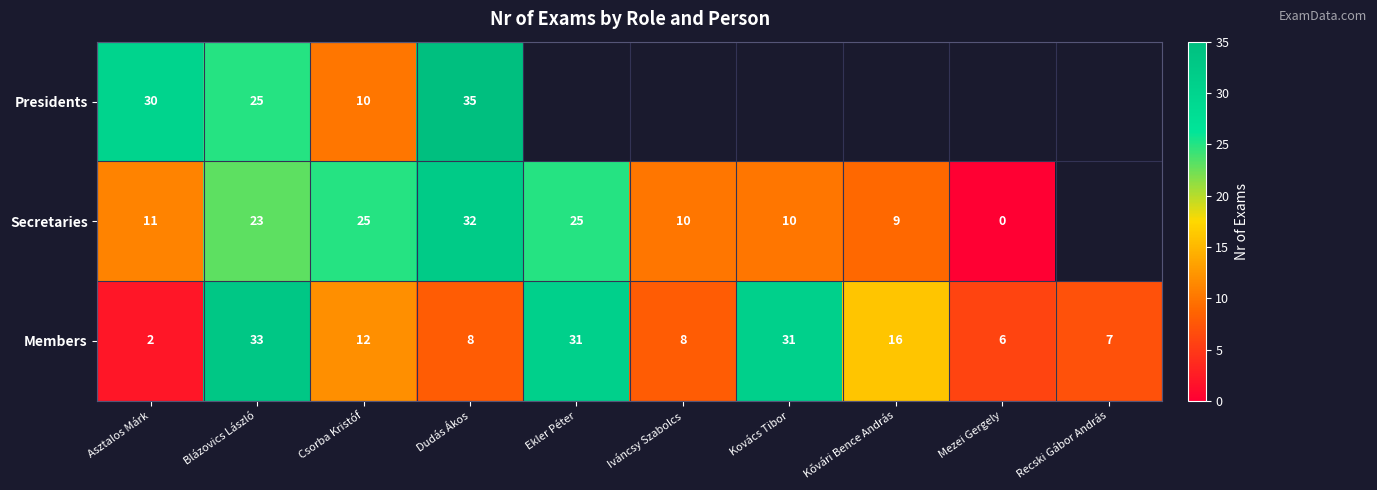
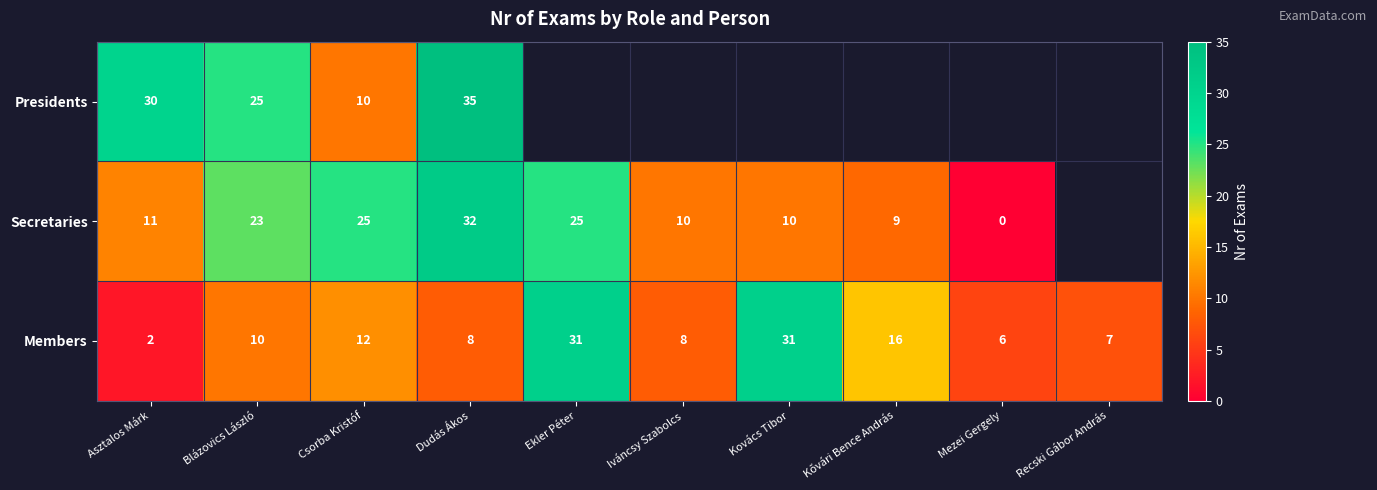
  {
    "Presidents": {
      "Asztalos Márk": 30,
      "Blázovics László": 25,
      "Csorba Kristóf": 10,
      "Dudás Ákos": 35
    },
    "Secretaries": {
      "Asztalos Márk": 11,
      "Blázovics László": 23,
      "Csorba Kristóf": 25,
      "Dudás Ákos": 32,
      "Ekler Péter": 25,
      "Iváncsy Szabolcs": 10,
      "Kovács Tibor": 10,
      "Kővári Bence András": 9,
      "Mezei Gergely": 0
    },
    "Members": {
      "Asztalos Márk": 2,
-     "Blázovics László": 33,
+     "Blázovics László": 10,
      "Csorba Kristóf": 12,
      "Dudás Ákos": 8,
      "Ekler Péter": 31,
      "Iváncsy Szabolcs": 8,
      "Kovács Tibor": 31,
      "Kővári Bence András": 16,
      "Mezei Gergely": 6,
      "Recski Gábor András": 7
    }
  }
